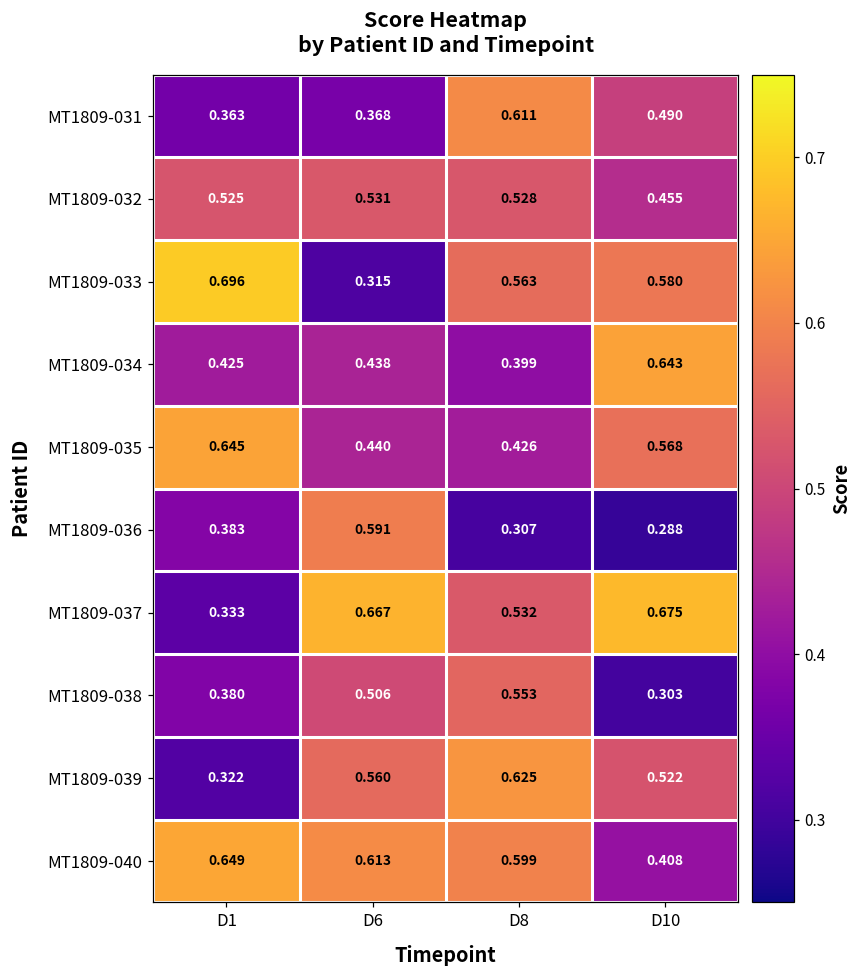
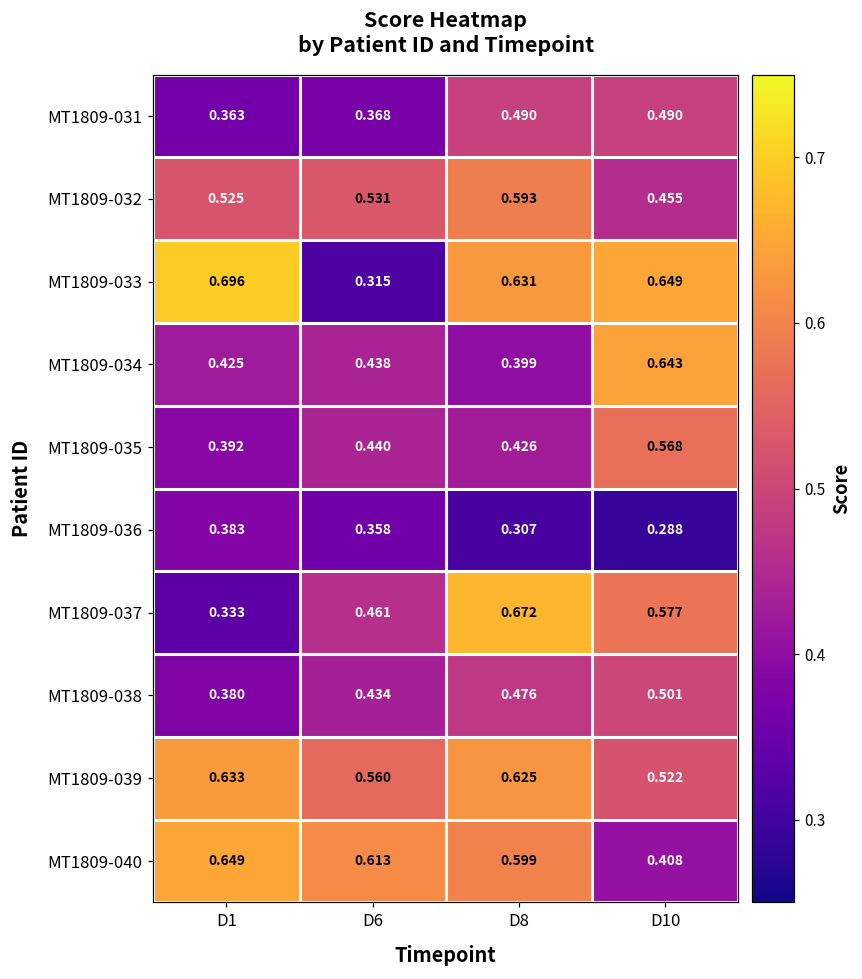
  {
    "MT1809-031": {
      "D1": 0.363,
      "D6": 0.368,
-     "D8": 0.611,
+     "D8": 0.490,
      "D10": 0.490
    },
    "MT1809-032": {
      "D1": 0.525,
      "D6": 0.531,
-     "D8": 0.528,
+     "D8": 0.593,
      "D10": 0.455
    },
    "MT1809-033": {
      "D1": 0.696,
      "D6": 0.315,
-     "D8": 0.563,
-     "D10": 0.580
+     "D8": 0.631,
+     "D10": 0.649
    },
    "MT1809-034": {
      "D1": 0.425,
      "D6": 0.438,
      "D8": 0.399,
      "D10": 0.643
    },
    "MT1809-035": {
-     "D1": 0.645,
+     "D1": 0.392,
      "D6": 0.440,
      "D8": 0.426,
      "D10": 0.568
    },
    "MT1809-036": {
      "D1": 0.383,
-     "D6": 0.591,
+     "D6": 0.358,
      "D8": 0.307,
      "D10": 0.288
    },
    "MT1809-037": {
      "D1": 0.333,
-     "D6": 0.667,
-     "D8": 0.532,
-     "D10": 0.675
+     "D6": 0.461,
+     "D8": 0.672,
+     "D10": 0.577
    },
    "MT1809-038": {
      "D1": 0.380,
-     "D6": 0.506,
-     "D8": 0.553,
-     "D10": 0.303
+     "D6": 0.434,
+     "D8": 0.476,
+     "D10": 0.501
    },
    "MT1809-039": {
-     "D1": 0.322,
+     "D1": 0.633,
      "D6": 0.560,
      "D8": 0.625,
      "D10": 0.522
    },
    "MT1809-040": {
      "D1": 0.649,
      "D6": 0.613,
      "D8": 0.599,
      "D10": 0.408
    }
  }
